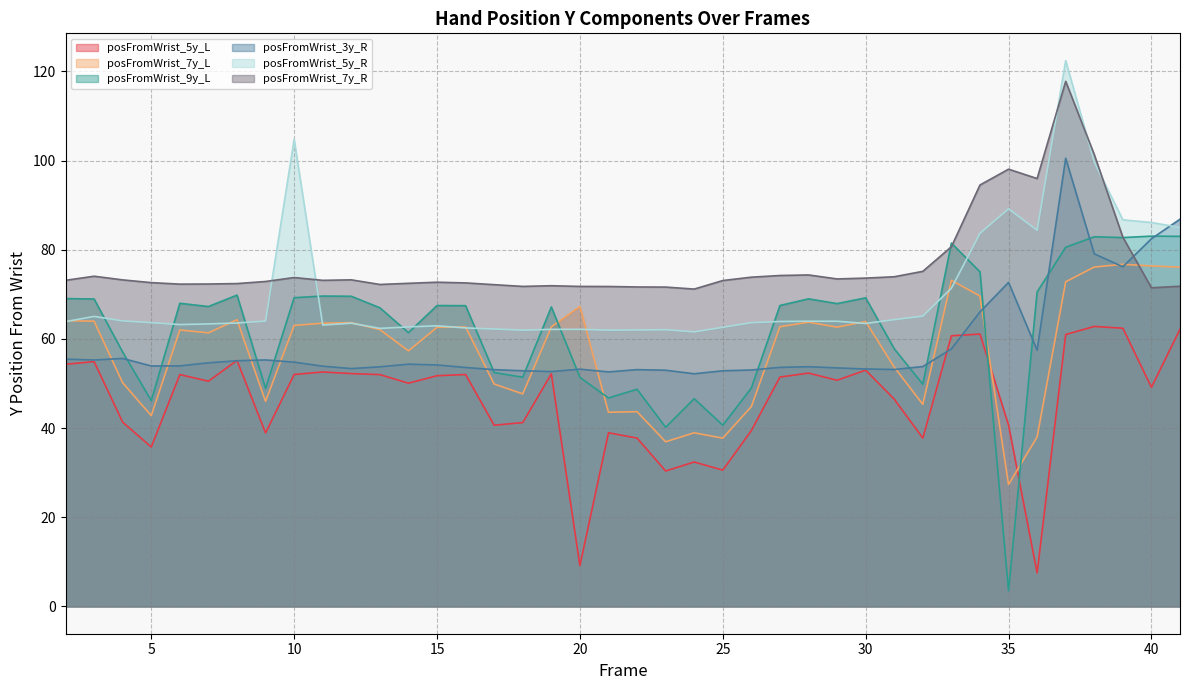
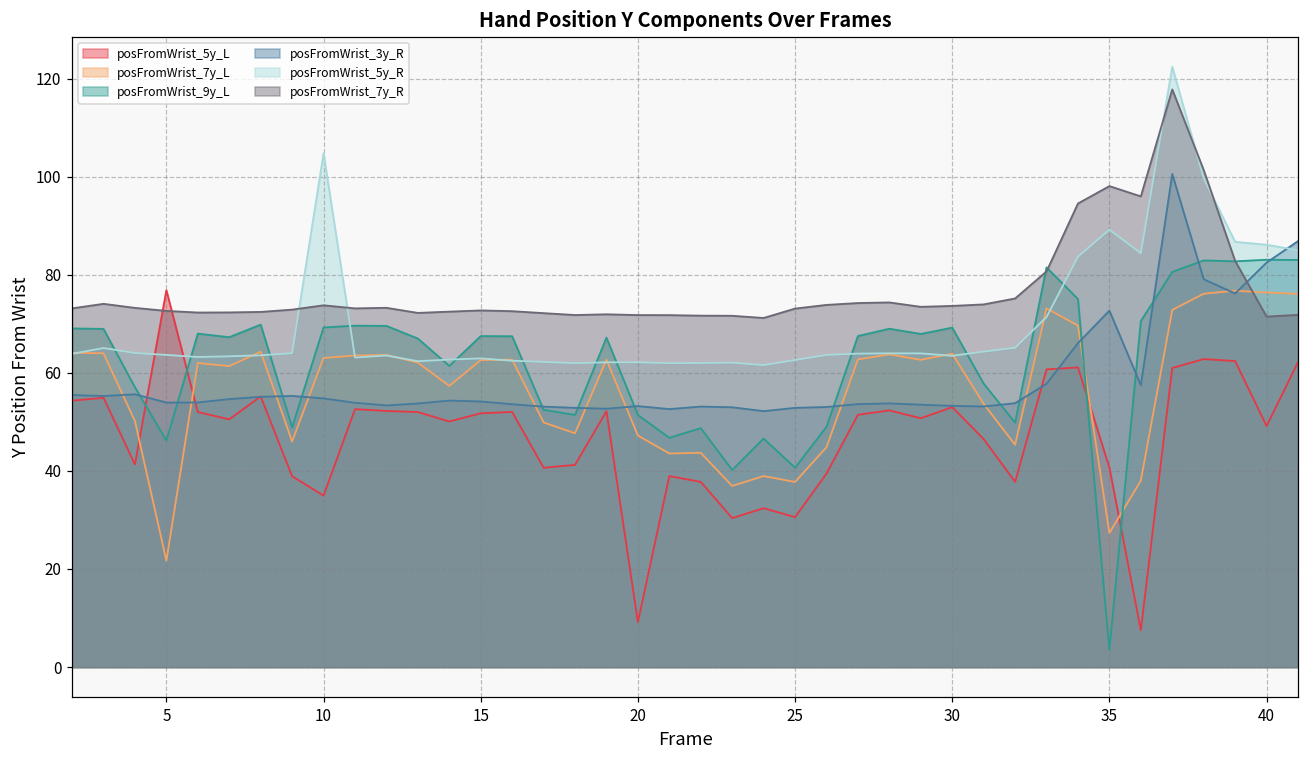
  {
    "posFromWrist_5y_L": {
-     "5": 36,
-     "10": 52,
+     "5": 77,
+     "10": 35,
      "15": 52,
      "20": 9,
      "25": 31,
      "35": 41,
      "40": 49
    },
    "posFromWrist_7y_L": {
-     "5": 43,
+     "5": 22,
      "10": 63,
-     "20": 67,
+     "20": 47,
      "25": 38,
      "35": 27,
      "40": 76
    },
    "posFromWrist_5y_R": {
      "5": 64,
      "10": 105,
      "20": 62,
      "25": 63,
      "35": 89,
      "40": 86
    }
  }
